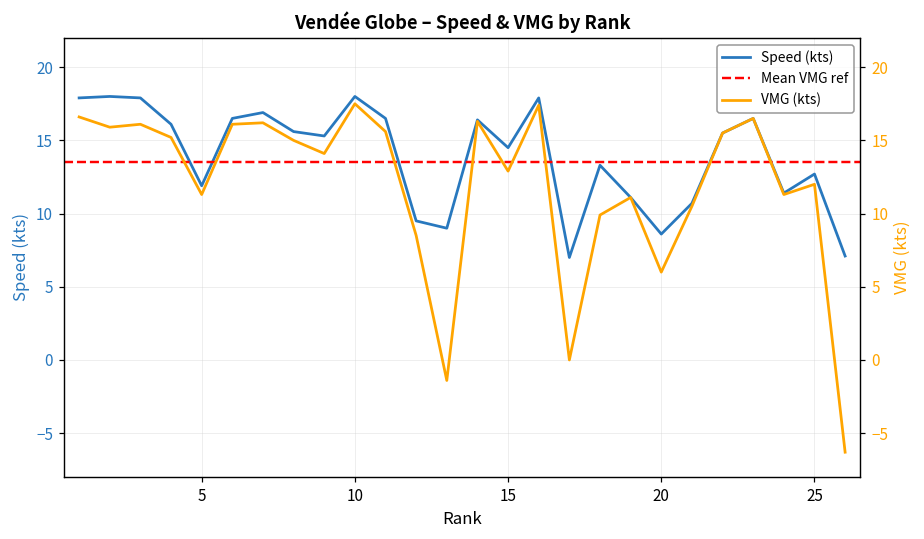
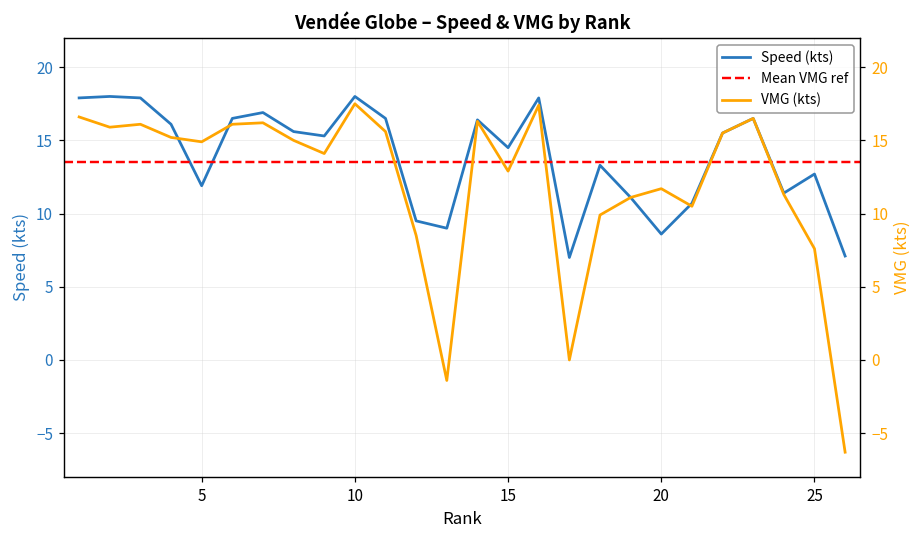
  {
    "Speed (kts)": {
      "5": 11.9,
      "10": 18.0,
      "15": 14.5,
      "20": 8.6,
      "25": 12.7
    },
    "VMG (kts)": {
-     "5": 11.3,
+     "5": 14.9,
      "10": 17.5,
      "15": 12.9,
-     "20": 6.0,
-     "25": 12.0
+     "20": 11.7,
+     "25": 7.6
    }
  }
